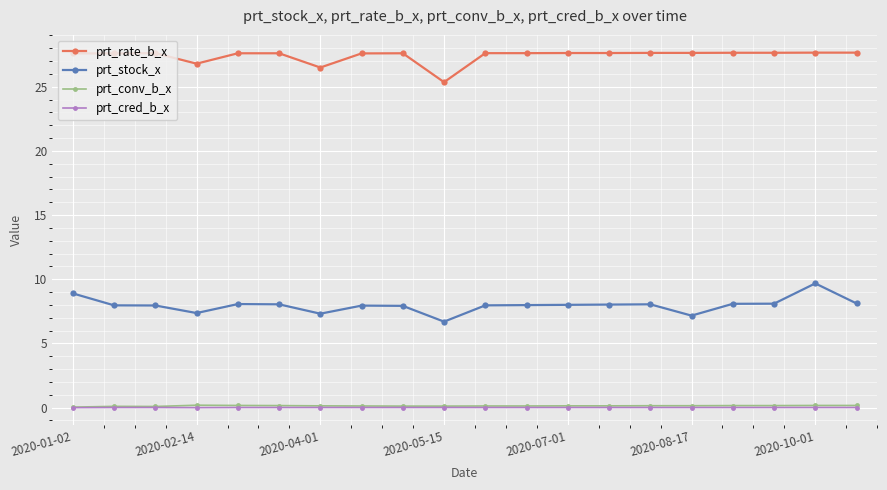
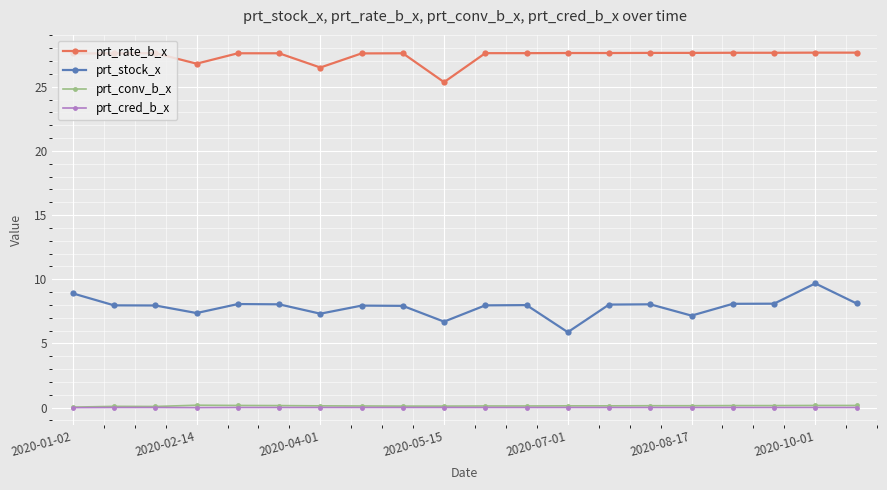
  {
    "prt_rate_b_x": {
      "2020-02-14": 26.8,
      "2020-04-01": 26.5,
      "2020-05-15": 25.4,
      "2020-07-01": 27.6,
      "2020-08-17": 27.6,
      "2020-10-01": 27.7
    },
    "prt_stock_x": {
      "2020-01-02": 8.9,
      "2020-02-14": 7.4,
      "2020-04-01": 7.3,
      "2020-05-15": 6.7,
-     "2020-07-01": 8.0,
+     "2020-07-01": 5.9,
      "2020-08-17": 7.2,
      "2020-10-01": 9.7
    }
  }
